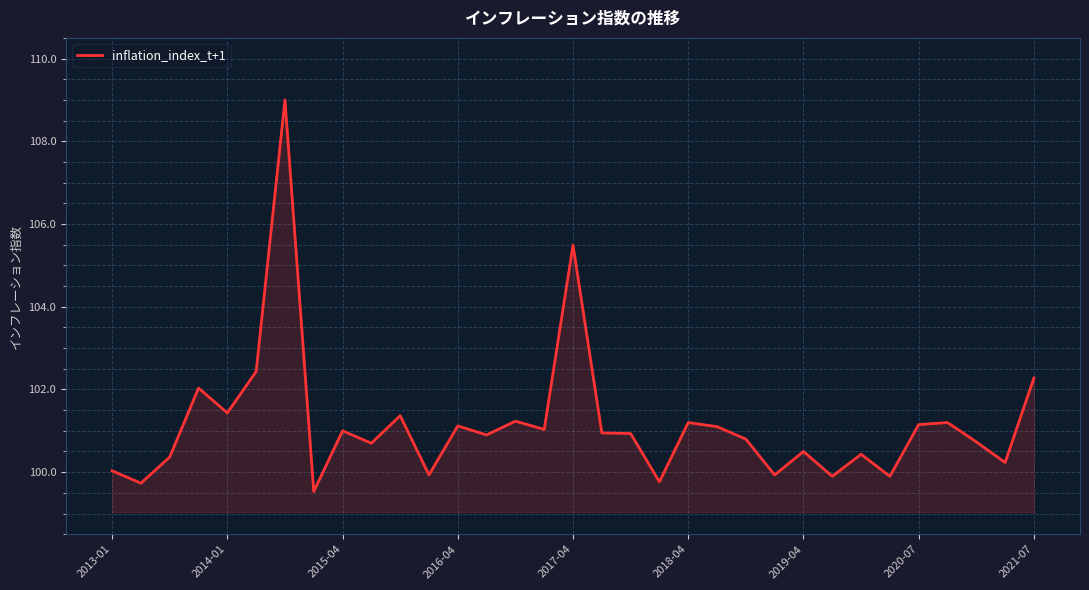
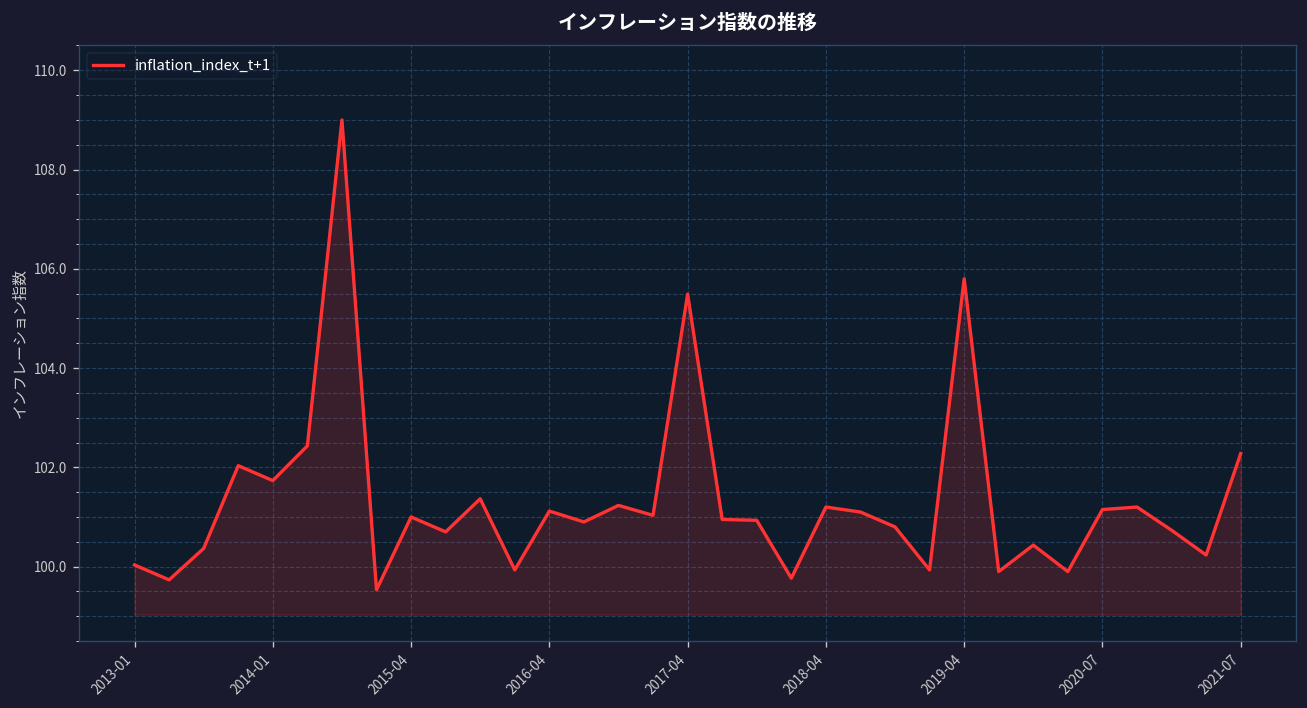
  {
    "2013-01": 100.0,
-   "2014-01": 101.4,
+   "2014-01": 101.7,
    "2015-04": 101.0,
    "2016-04": 101.1,
    "2017-04": 105.5,
    "2018-04": 101.2,
-   "2019-04": 100.5,
+   "2019-04": 105.8,
    "2020-07": 101.2,
    "2021-07": 102.3
  }
